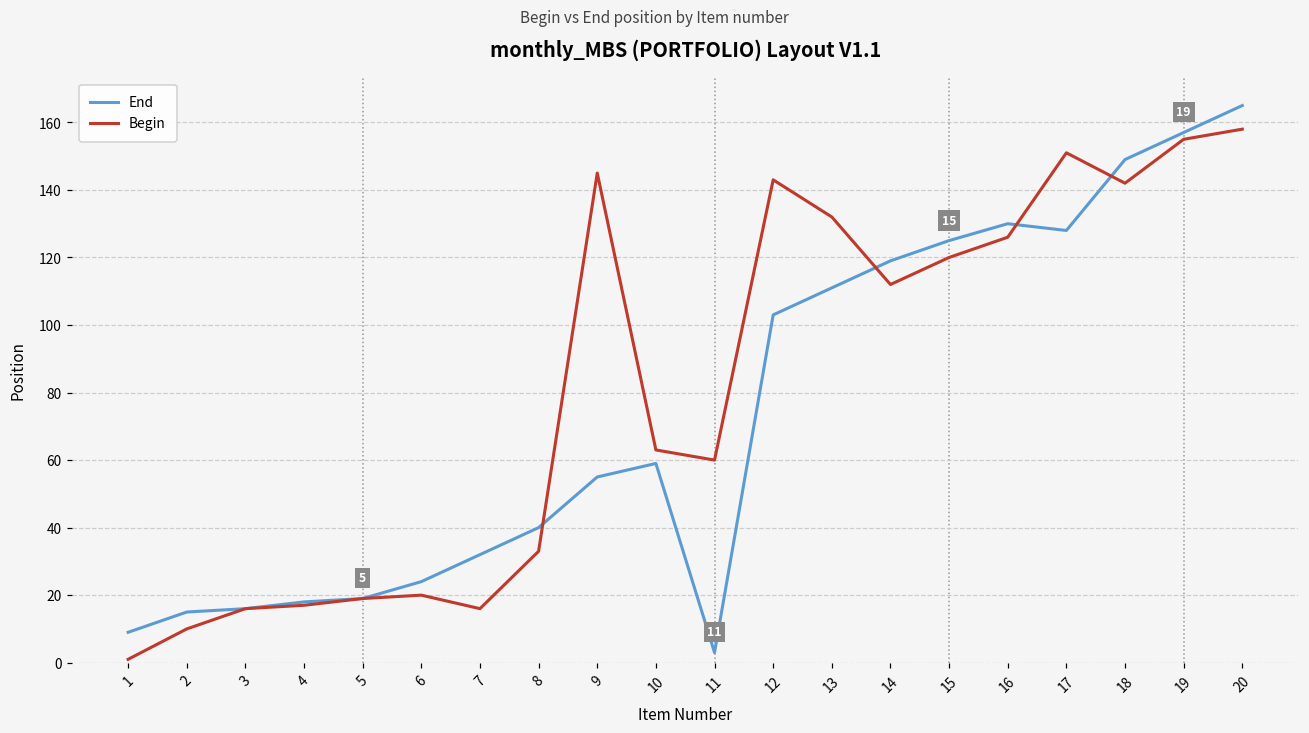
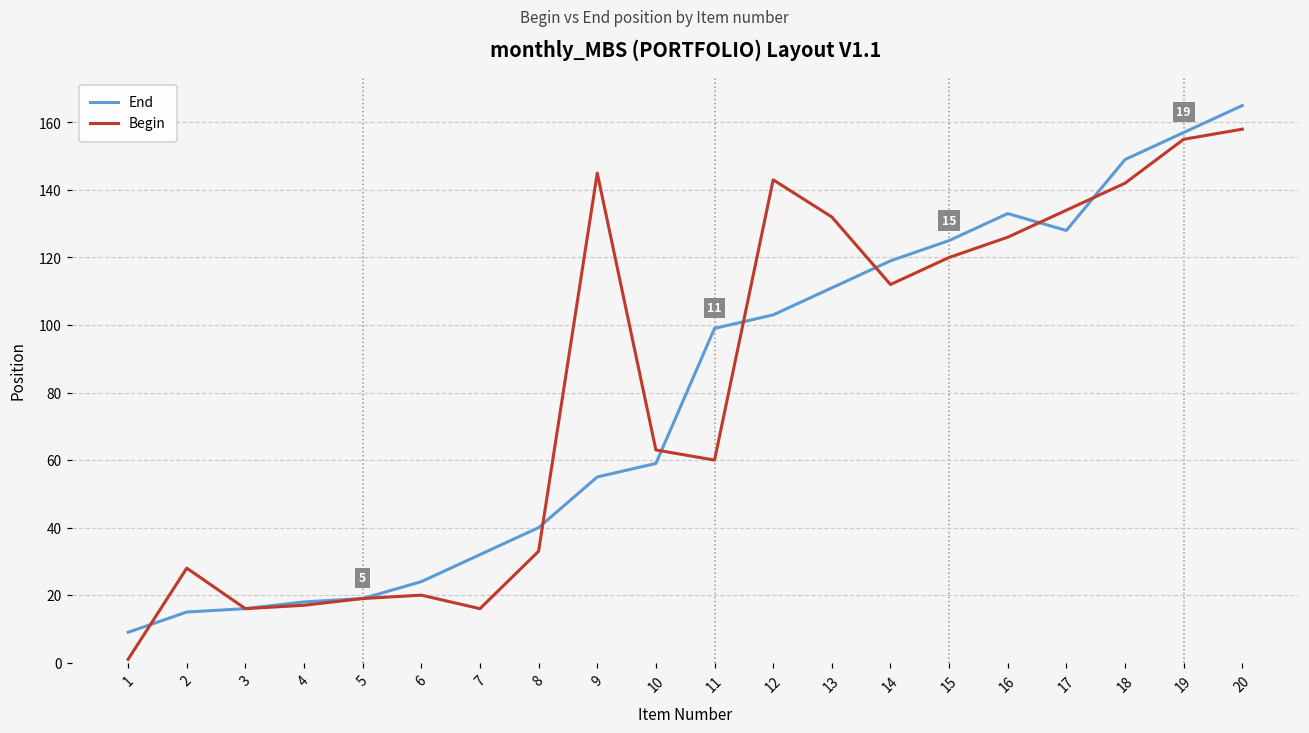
  {
    "End": {
      "1": 9,
      "2": 15,
      "4": 18,
      "6": 24,
      "7": 32,
      "8": 40,
      "9": 55,
      "10": 59,
-     "11": 3,
+     "11": 99,
      "12": 103,
      "13": 111,
      "14": 119,
-     "16": 130,
+     "16": 133,
      "17": 128,
      "18": 149,
      "20": 165
    },
    "Begin": {
      "1": 1,
-     "2": 10,
+     "2": 28,
      "4": 17,
      "6": 20,
      "7": 16,
      "8": 33,
      "9": 145,
      "10": 63,
      "11": 60,
      "12": 143,
      "13": 132,
      "14": 112,
      "15": 120,
      "16": 126,
-     "17": 151,
+     "17": 134,
      "18": 142,
      "19": 155,
      "20": 158
    }
  }
